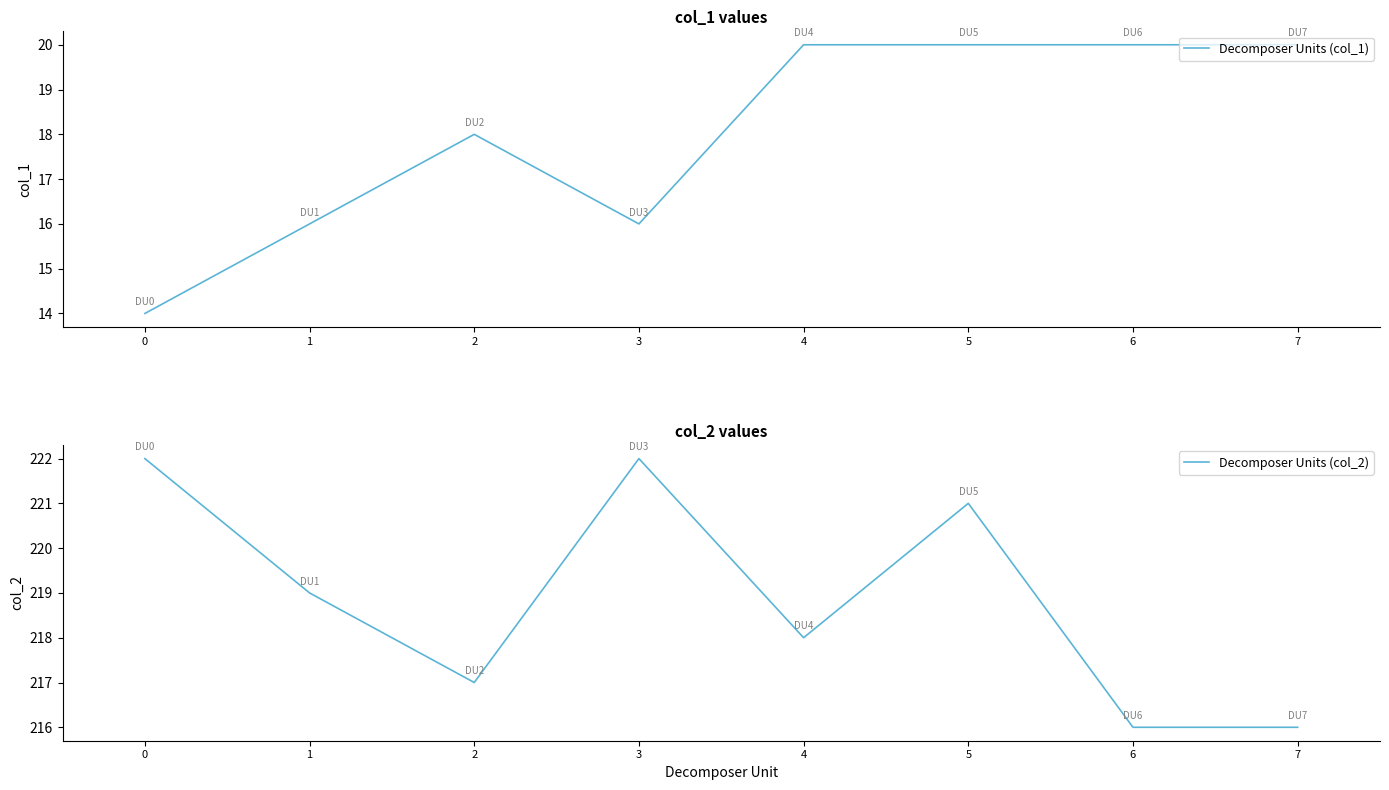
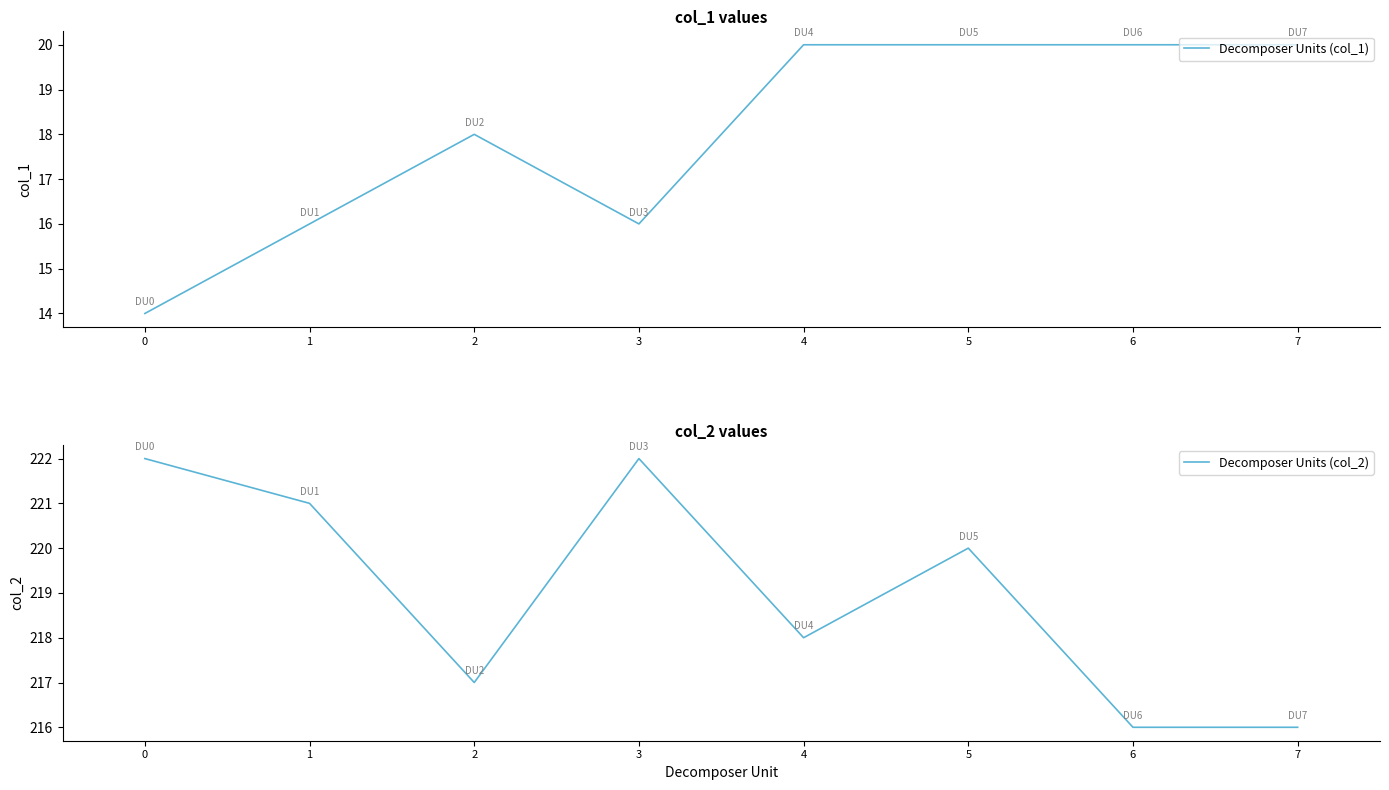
  {
    "col_1 values": {
      "0": 14.0,
      "1": 16.0,
      "2": 18.0,
      "3": 16.0,
      "4": 20.0,
      "5": 20.0,
      "6": 20.0
    },
    "col_2 values": {
      "0": 222,
-     "1": 219,
+     "1": 221,
      "2": 217,
      "3": 222,
      "4": 218,
-     "5": 221,
+     "5": 220,
      "6": 216,
      "7": 216
    }
  }
